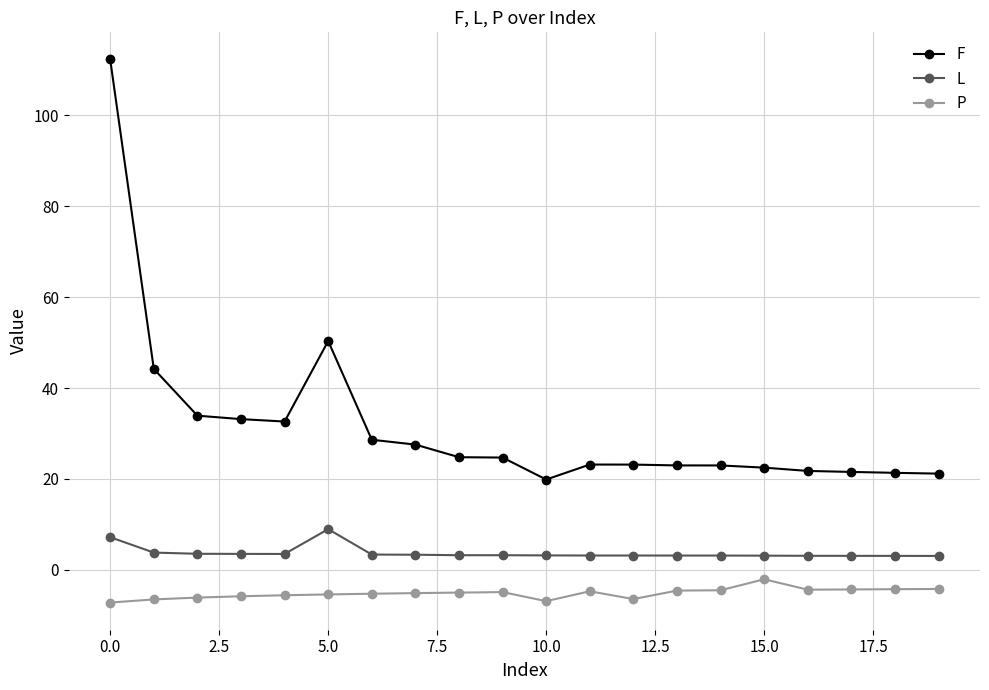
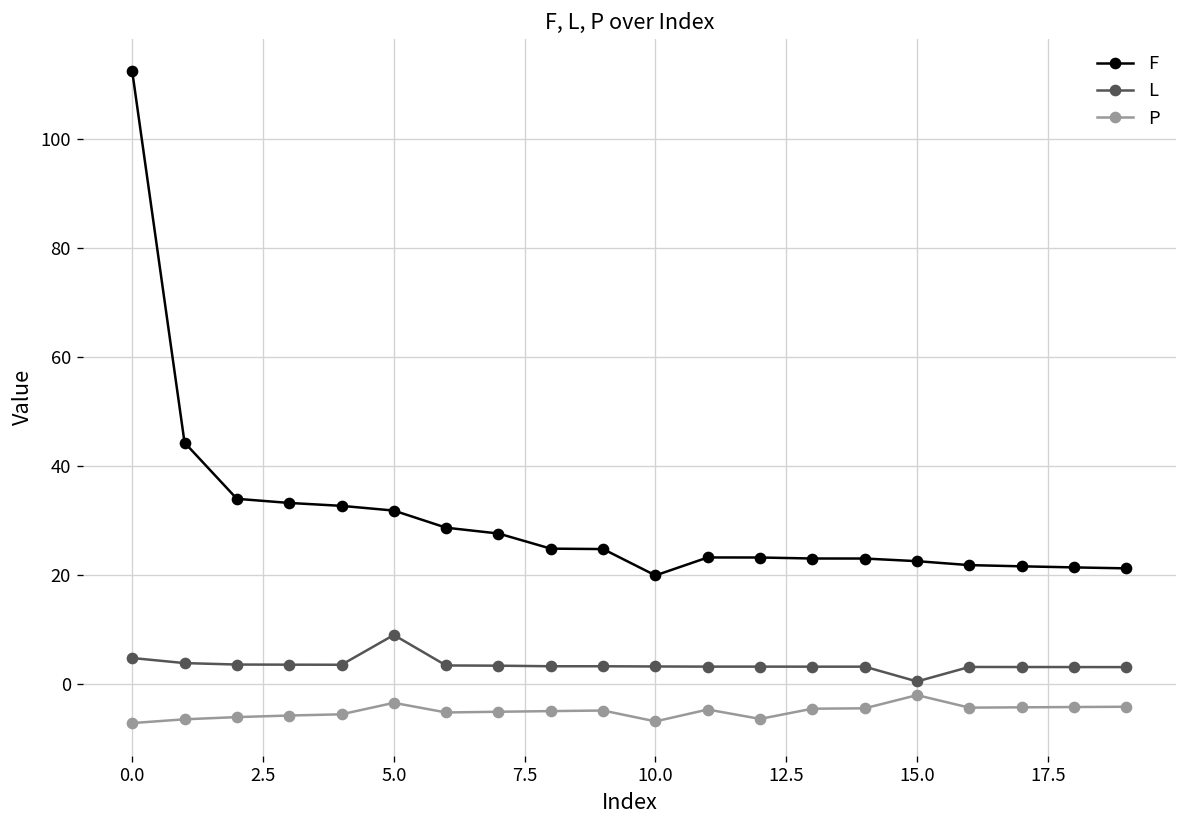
  {
    "F": {
      "0.0": 112,
-     "5.0": 50,
+     "5.0": 32,
      "10.0": 20,
      "15.0": 22
    },
    "L": {
-     "0.0": 7,
+     "0.0": 5,
      "5.0": 9,
      "10.0": 3,
-     "15.0": 3
+     "15.0": 0
    },
    "P": {
      "0.0": -7,
-     "5.0": -5,
+     "5.0": -3,
      "10.0": -7,
      "15.0": -2
    }
  }
